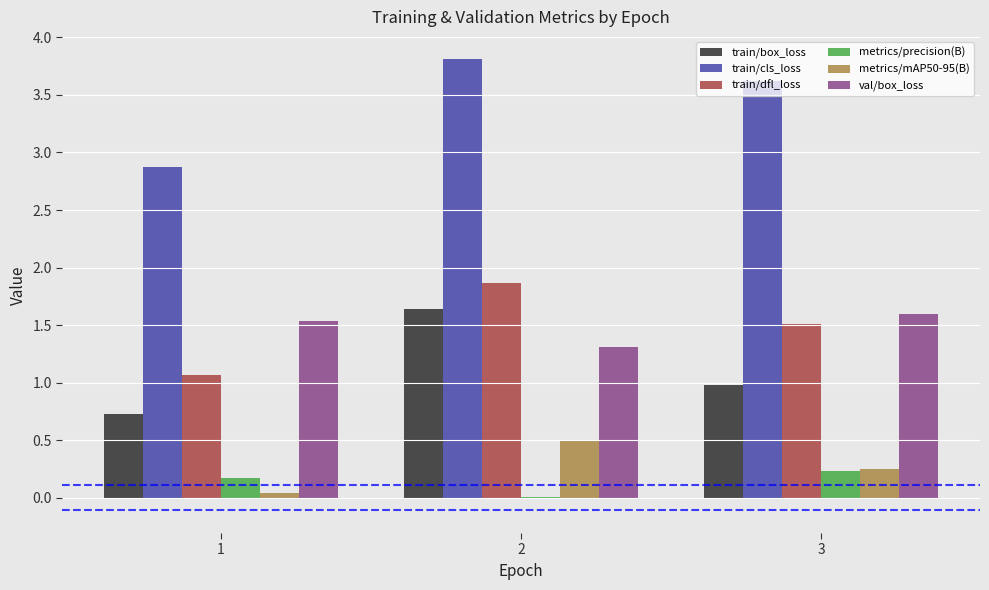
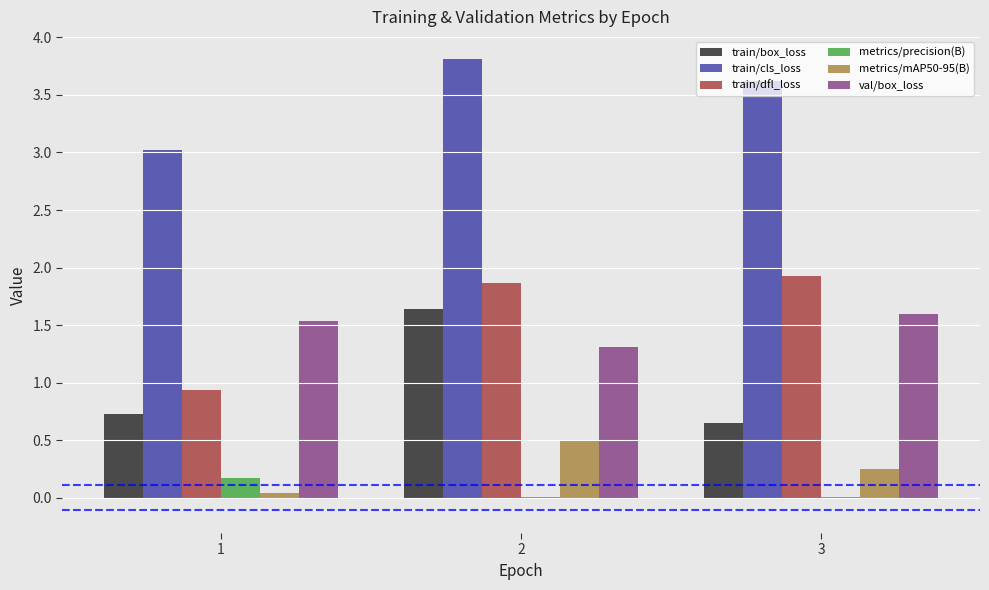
  {
    "train/box_loss": {
      "1": 0.73,
      "2": 1.64,
-     "3": 0.98
+     "3": 0.65
    },
    "train/cls_loss": {
-     "1": 2.88,
+     "1": 3.02,
      "2": 3.81
    },
    "train/dfl_loss": {
-     "1": 1.07,
+     "1": 0.94,
      "2": 1.87,
-     "3": 1.51
+     "3": 1.93
    },
    "metrics/precision(B)": {
      "1": 0.17,
-     "3": 0.23
+     "3": 0.01
    },
    "metrics/mAP50-95(B)": {
      "1": 0.04,
      "2": 0.50,
      "3": 0.25
    },
    "val/box_loss": {
      "1": 1.54,
      "2": 1.31,
      "3": 1.59
    }
  }
